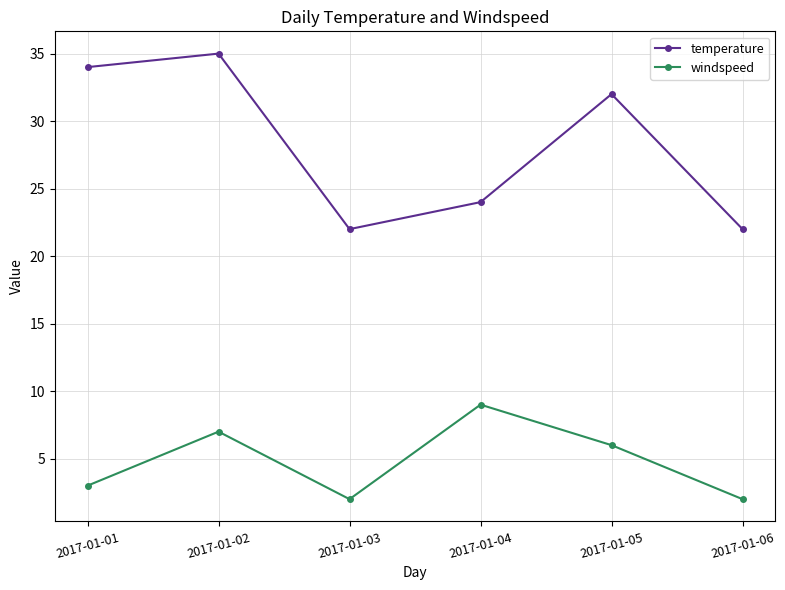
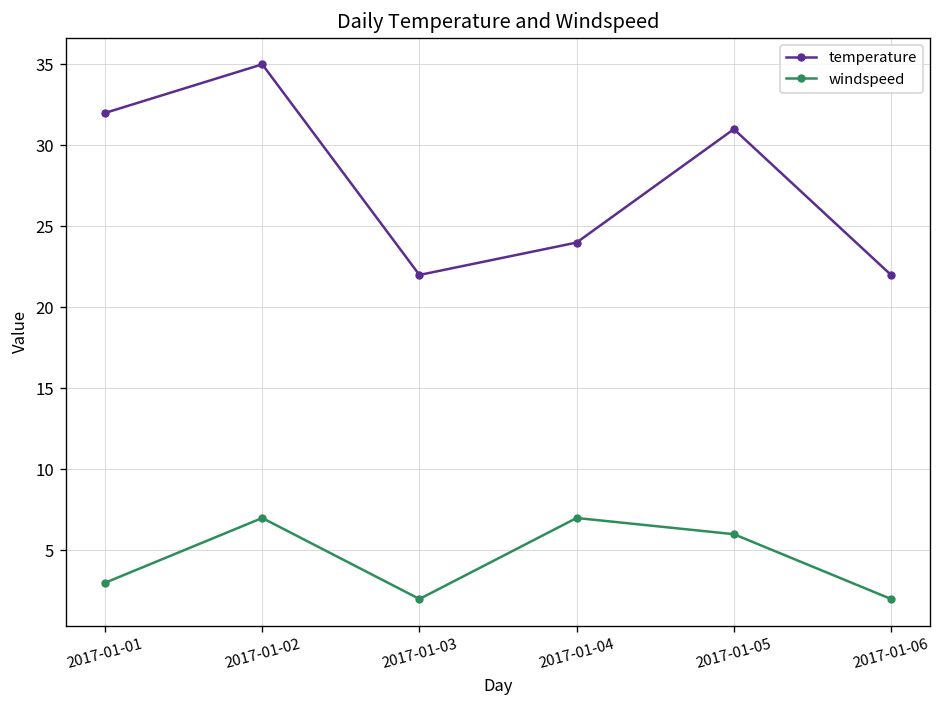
  {
    "temperature": {
-     "2017-01-01": 34,
+     "2017-01-01": 32,
      "2017-01-02": 35,
      "2017-01-03": 22,
      "2017-01-04": 24,
-     "2017-01-05": 32,
+     "2017-01-05": 31,
      "2017-01-06": 22
    },
    "windspeed": {
      "2017-01-01": 3,
      "2017-01-02": 7,
      "2017-01-03": 2,
-     "2017-01-04": 9,
+     "2017-01-04": 7,
      "2017-01-05": 6,
      "2017-01-06": 2
    }
  }
